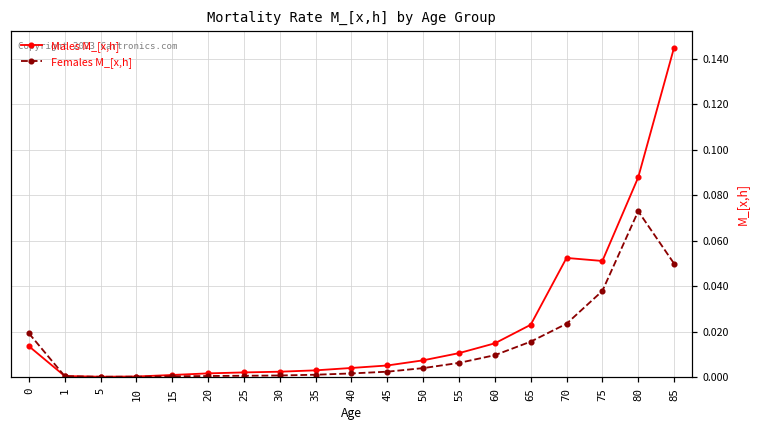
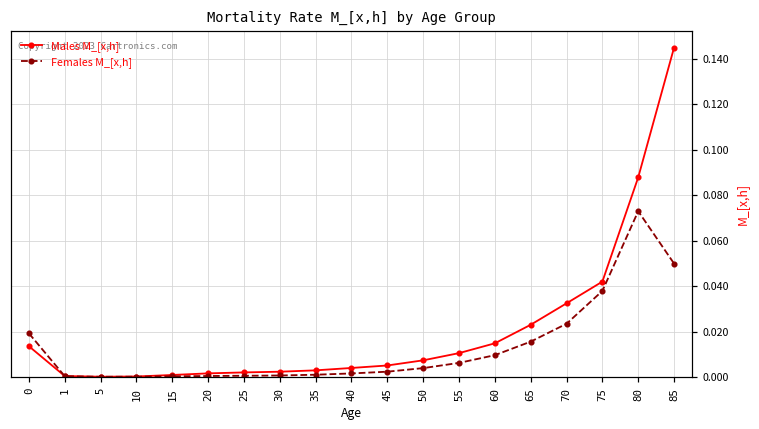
  {
    "Males M_[x,h]": {
      "0": 0.014,
      "25": 0.002,
      "30": 0.002,
      "35": 0.003,
      "40": 0.004,
      "45": 0.005,
      "50": 0.007,
      "55": 0.011,
      "60": 0.015,
      "65": 0.023,
-     "70": 0.052,
-     "75": 0.051,
+     "70": 0.033,
+     "75": 0.042,
      "80": 0.088,
      "85": 0.145
    },
    "Females M_[x,h]": {
      "0": 0.019,
      "25": 0.001,
      "30": 0.001,
      "35": 0.001,
      "40": 0.002,
      "45": 0.002,
      "50": 0.004,
      "55": 0.006,
      "60": 0.010,
      "65": 0.016,
      "70": 0.024,
      "75": 0.038,
      "80": 0.073,
      "85": 0.050
    }
  }
